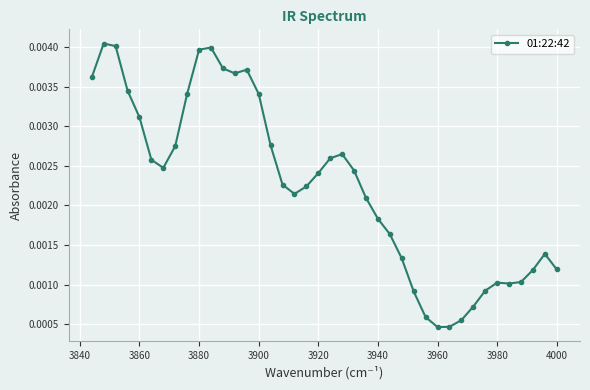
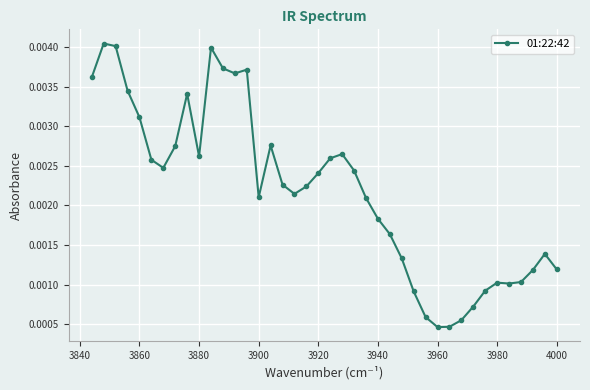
  {
    "3860": 0.0031,
-   "3880": 0.0040,
-   "3900": 0.0034,
+   "3880": 0.0026,
+   "3900": 0.0021,
    "3920": 0.0024,
    "3940": 0.0018,
    "3960": 0.0005,
    "3980": 0.0010,
    "4000": 0.0012
  }
